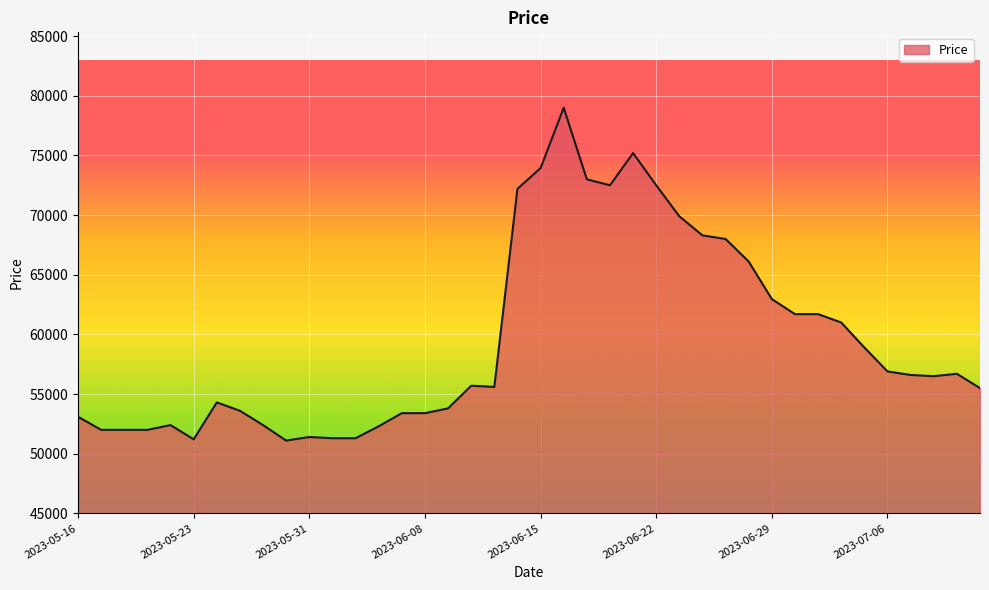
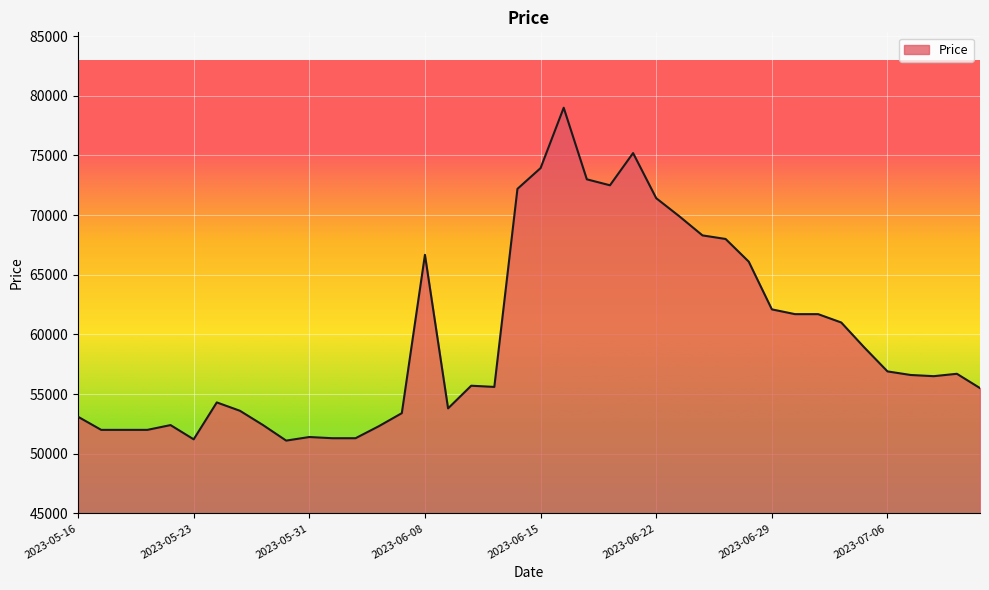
  {
    "2023-05-16": 53100,
    "2023-05-23": 51200,
    "2023-05-31": 51400,
-   "2023-06-08": 53400,
+   "2023-06-08": 66700,
    "2023-06-15": 73900,
-   "2023-06-22": 72500,
-   "2023-06-29": 63000,
+   "2023-06-22": 71400,
+   "2023-06-29": 62100,
    "2023-07-06": 56900
  }
